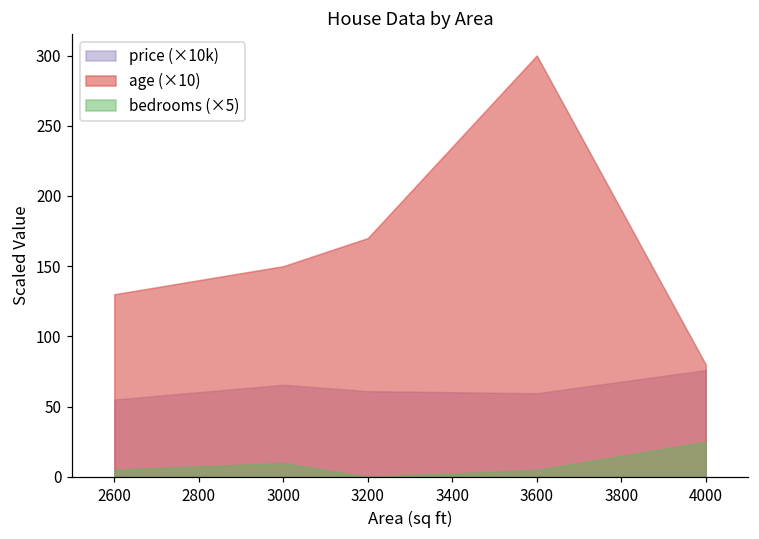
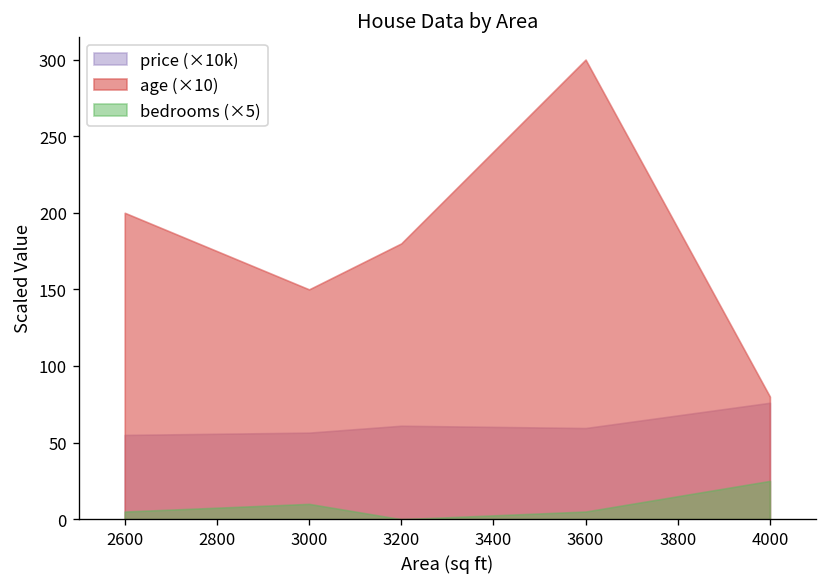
  {
    "price (×10k)": {
      "2600": 55,
-     "3000": 66,
+     "3000": 57,
      "3200": 61,
      "3600": 60,
      "4000": 76
    },
    "age (×10)": {
-     "2600": 130,
+     "2600": 200,
      "3000": 150,
-     "3200": 170,
+     "3200": 180,
      "3600": 300,
      "4000": 80
    },
    "bedrooms (×5)": {
      "2600": 5,
      "3000": 10,
      "3200": 0,
      "3600": 5,
      "4000": 25
    }
  }
